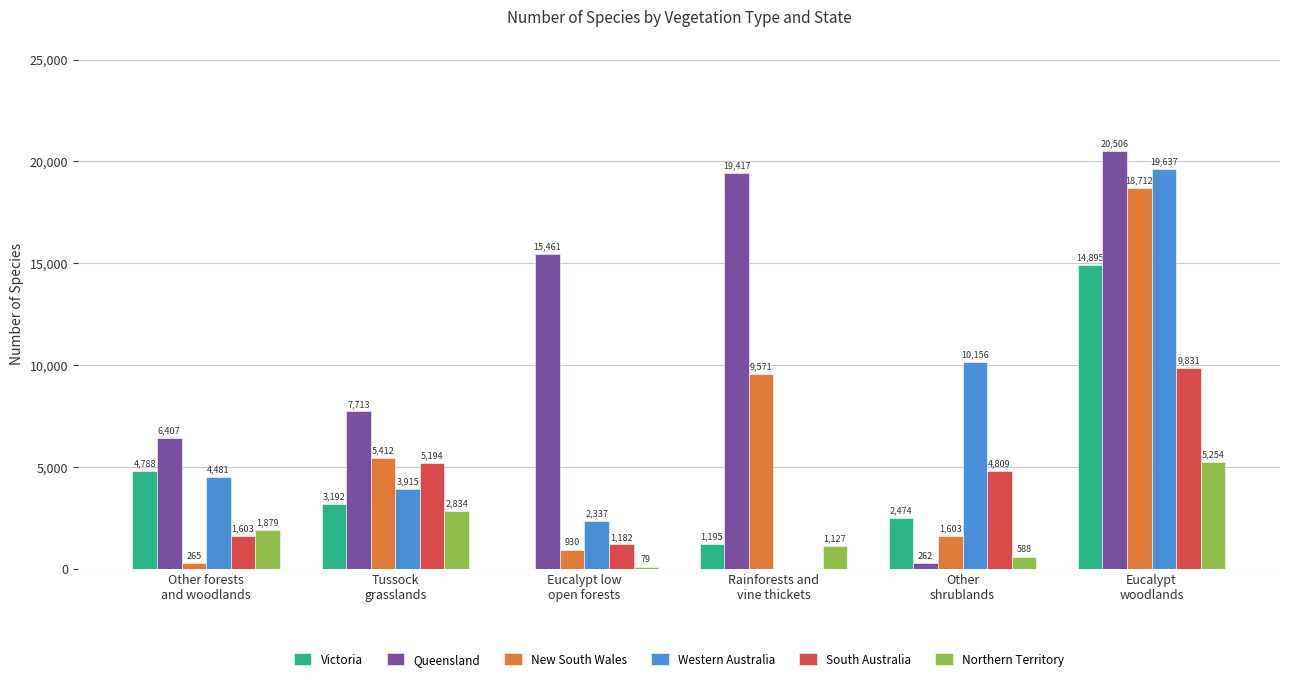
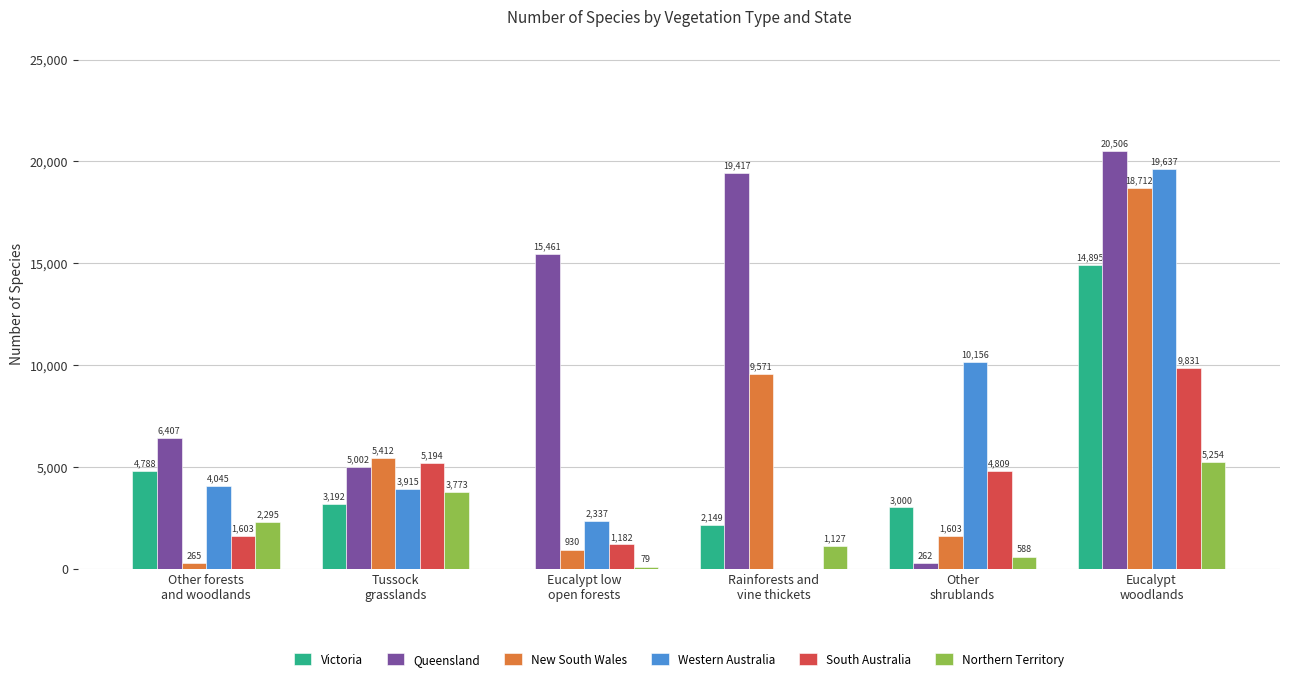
  {
    "Victoria": {
      "Other forests and woodlands": "4,788",
      "Tussock grasslands": "3,192",
-     "Rainforests and vine thickets": "1,195",
-     "Other shrublands": "2,474",
+     "Rainforests and vine thickets": "2,149",
+     "Other shrublands": "3,000",
      "Eucalypt woodlands": "14,895"
    },
    "Queensland": {
      "Other forests and woodlands": "6,407",
-     "Tussock grasslands": "7,713",
+     "Tussock grasslands": "5,002",
      "Eucalypt low open forests": "15,461",
      "Rainforests and vine thickets": "19,417",
      "Other shrublands": "262",
      "Eucalypt woodlands": "20,506"
    },
    "Western Australia": {
-     "Other forests and woodlands": "4,481",
+     "Other forests and woodlands": "4,045",
      "Tussock grasslands": "3,915",
      "Eucalypt low open forests": "2,337",
      "Other shrublands": "10,156",
      "Eucalypt woodlands": "19,637"
    },
    "Northern Territory": {
-     "Other forests and woodlands": "1,879",
-     "Tussock grasslands": "2,834",
+     "Other forests and woodlands": "2,295",
+     "Tussock grasslands": "3,773",
      "Eucalypt low open forests": "79",
      "Rainforests and vine thickets": "1,127",
      "Other shrublands": "588",
      "Eucalypt woodlands": "5,254"
    }
  }
